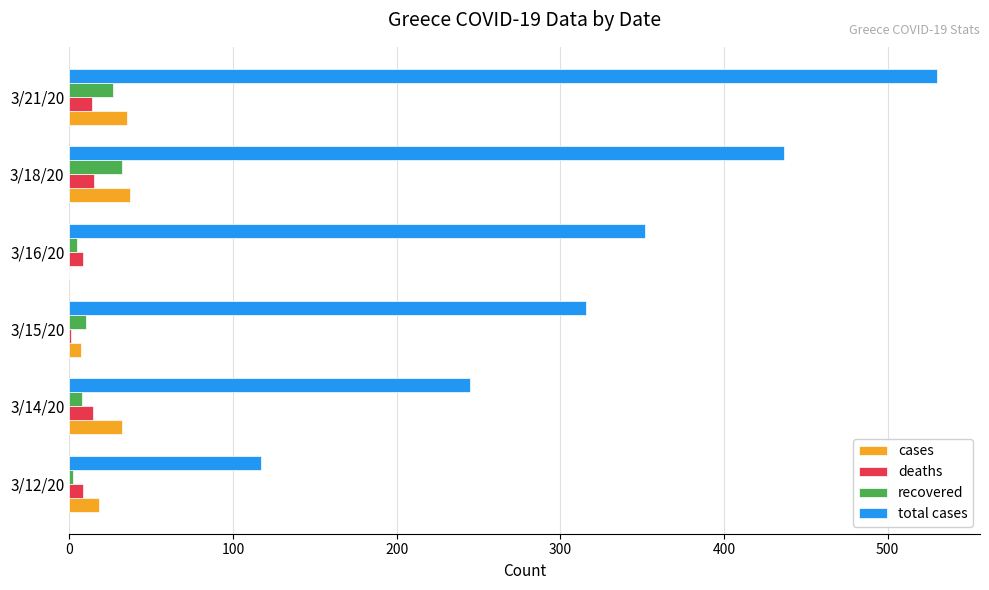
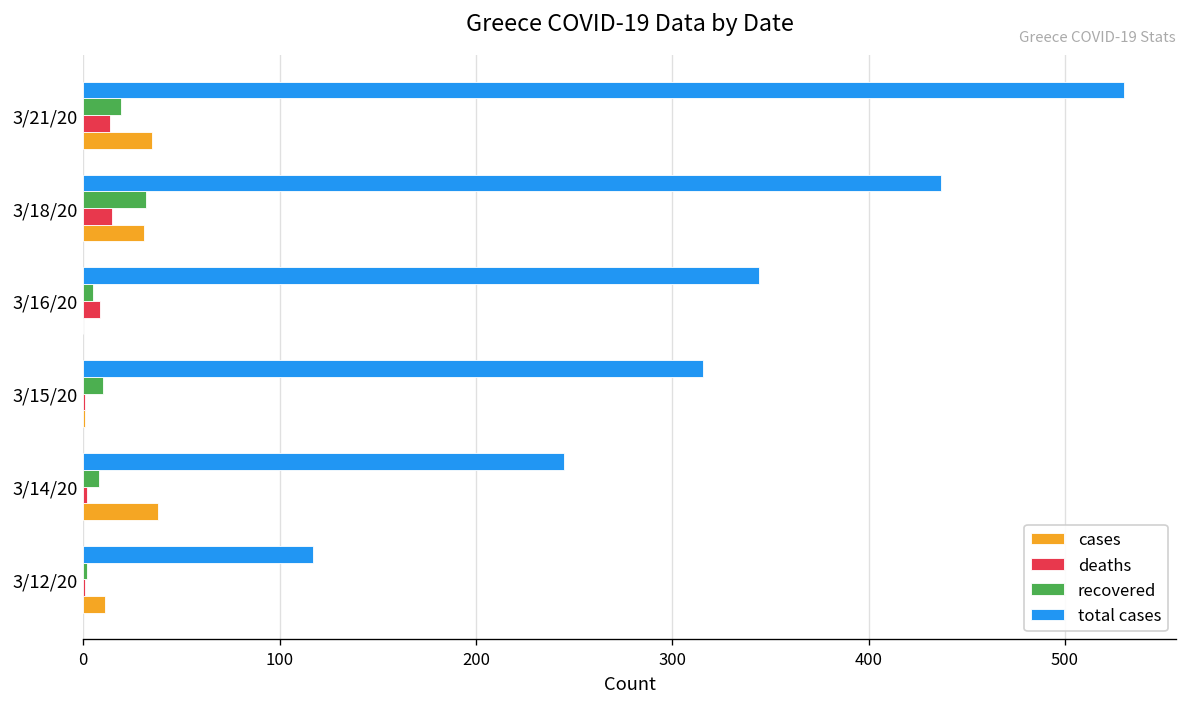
  {
    "cases": {
      "3/21/20": 35,
-     "3/18/20": 37,
+     "3/18/20": 31,
      "3/16/20": 0,
-     "3/15/20": 7,
-     "3/14/20": 32,
-     "3/12/20": 18
+     "3/15/20": 1,
+     "3/14/20": 38,
+     "3/12/20": 11
    },
    "deaths": {
      "3/21/20": 14,
      "3/18/20": 15,
      "3/16/20": 8,
-     "3/14/20": 15,
-     "3/12/20": 8
+     "3/14/20": 2,
+     "3/12/20": 1
    },
    "recovered": {
-     "3/21/20": 27,
+     "3/21/20": 19,
      "3/18/20": 32,
      "3/16/20": 5,
      "3/15/20": 10,
      "3/14/20": 8,
      "3/12/20": 2
    },
    "total cases": {
      "3/21/20": 530,
      "3/18/20": 437,
-     "3/16/20": 352,
+     "3/16/20": 344,
      "3/15/20": 316,
      "3/14/20": 245,
      "3/12/20": 117
    }
  }
